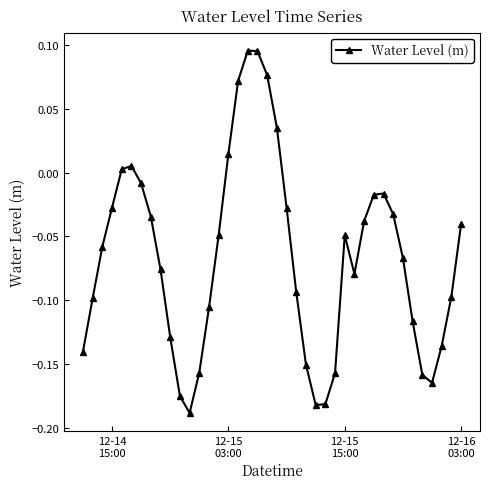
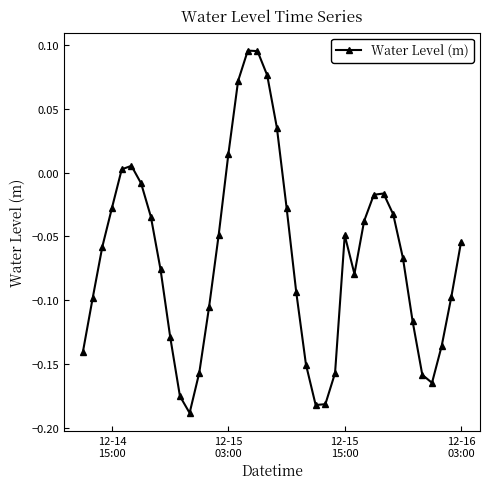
  {
    "12-14 15:00": -0.027,
    "12-15 03:00": 0.015,
    "12-15 15:00": -0.049,
-   "12-16 03:00": -0.040
+   "12-16 03:00": -0.054
  }
